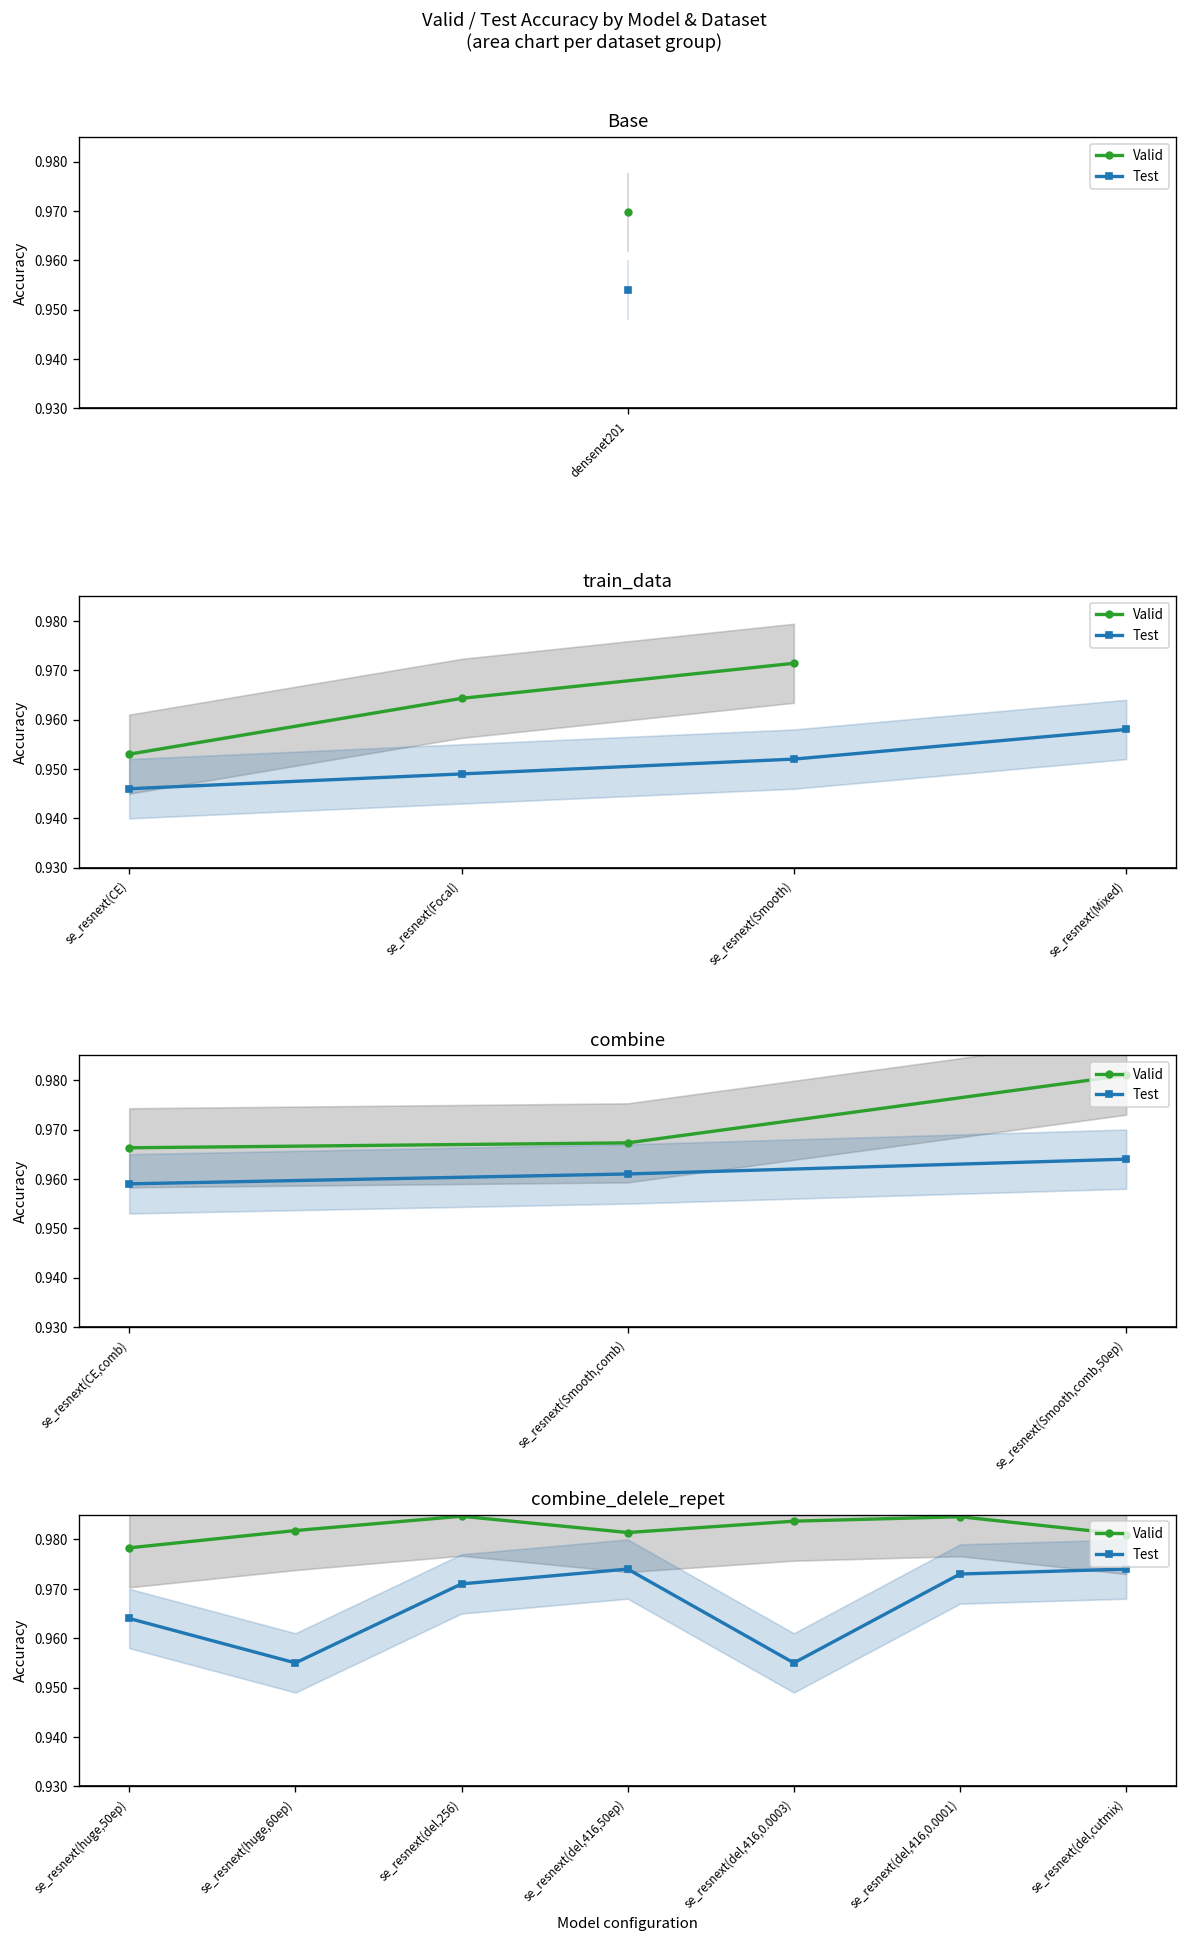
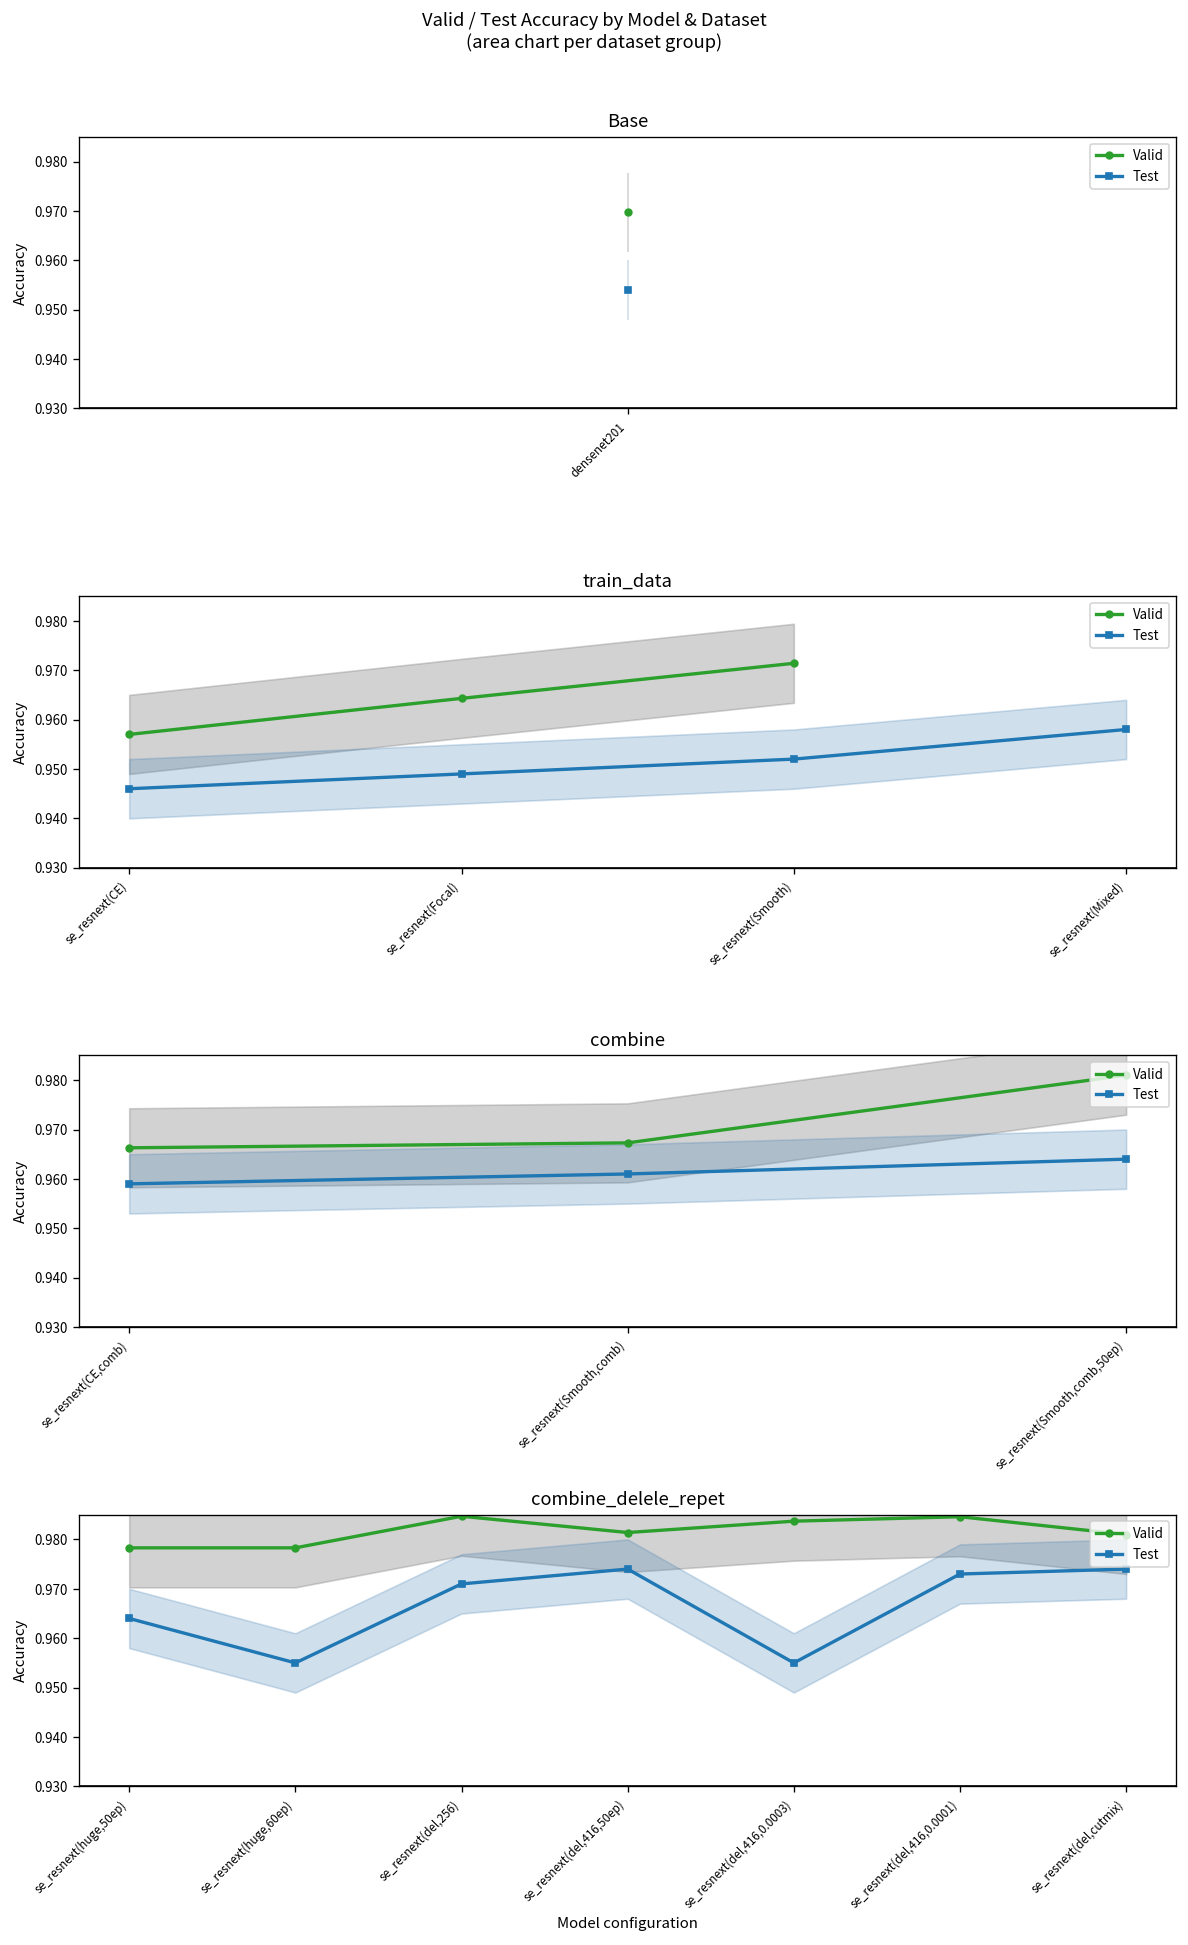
  {
    "Base": {
      "Valid": {
        "densenet201": 0.970
      },
      "Test": {
        "densenet201": 0.954
      }
    },
    "train_data": {
      "Valid": {
-       "se_resnext(CE)": 0.953,
+       "se_resnext(CE)": 0.957,
        "se_resnext(Focal)": 0.964,
        "se_resnext(Smooth)": 0.971
      }
    },
    "combine": {
      "Valid": {
        "se_resnext(CE,comb)": 0.966
      }
    },
    "combine_delele_repet": {
      "Valid": {
        "se_resnext(huge,50ep)": 0.978,
-       "se_resnext(huge,60ep)": 0.982,
+       "se_resnext(huge,60ep)": 0.978,
        "se_resnext(del,256)": 0.985,
        "se_resnext(del,416,50ep)": 0.981,
        "se_resnext(del,416,0.0003)": 0.984,
        "se_resnext(del,416,0.0001)": 0.985
      }
    }
  }
